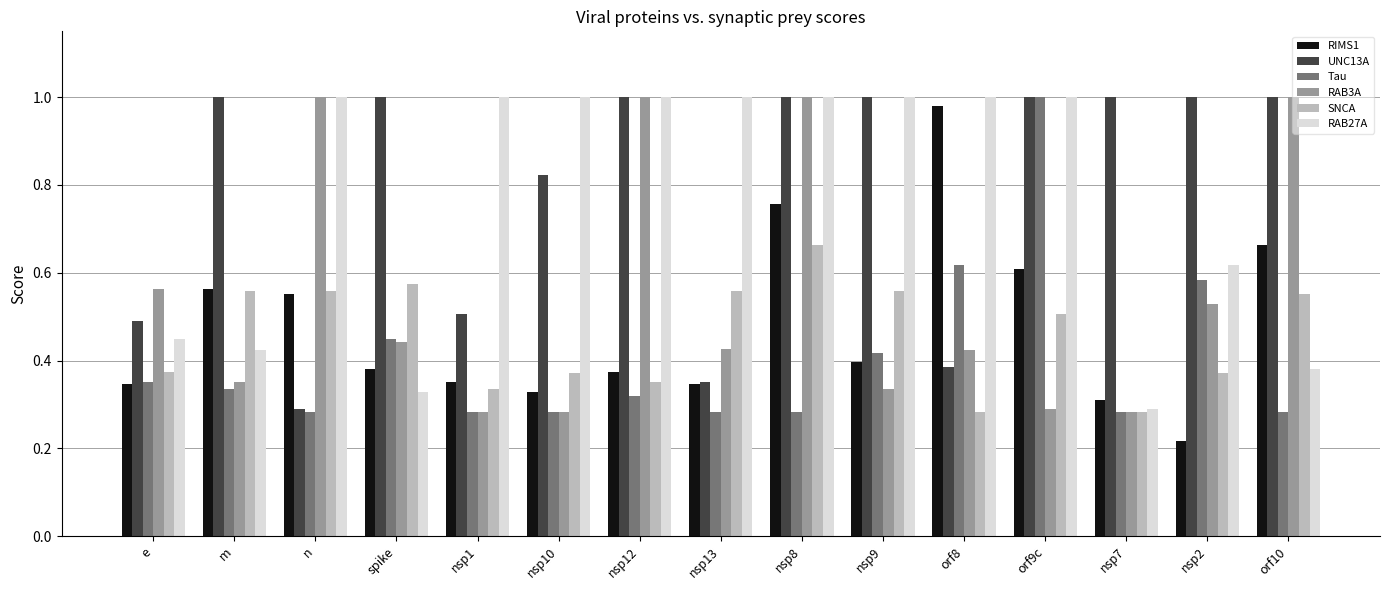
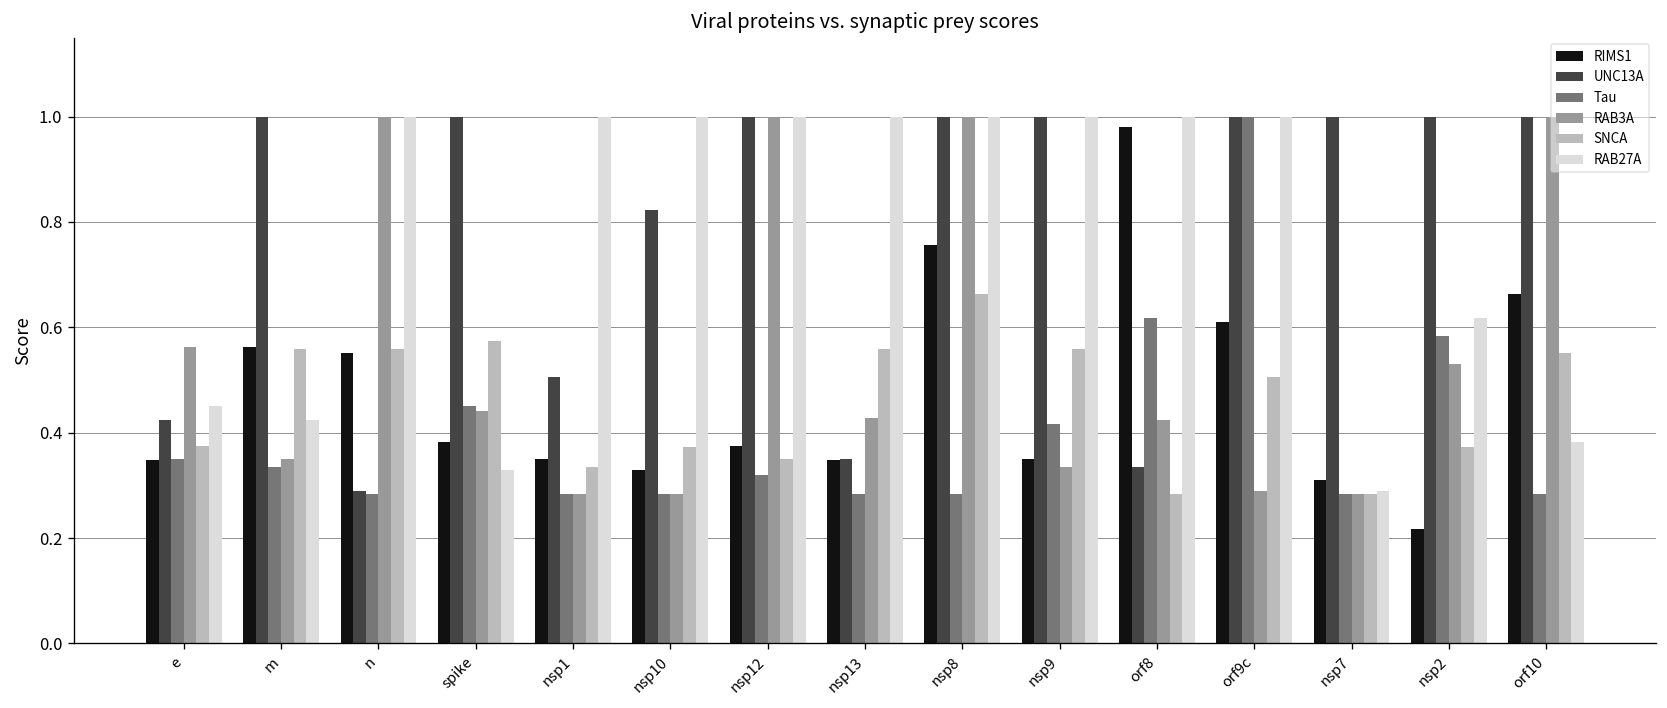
  {
    "RIMS1": {
      "e": 0.35,
      "m": 0.56,
      "n": 0.55,
      "spike": 0.38,
      "nsp1": 0.35,
      "nsp10": 0.33,
      "nsp12": 0.37,
      "nsp13": 0.35,
      "nsp8": 0.76,
-     "nsp9": 0.40,
+     "nsp9": 0.35,
      "orf8": 0.98,
      "orf9c": 0.61,
      "nsp7": 0.31,
      "nsp2": 0.22,
      "orf10": 0.66
    },
    "UNC13A": {
-     "e": 0.49,
+     "e": 0.42,
      "m": 1.00,
      "n": 0.29,
      "spike": 1.00,
      "nsp1": 0.51,
      "nsp10": 0.82,
      "nsp12": 1.00,
      "nsp13": 0.35,
      "nsp8": 1.00,
      "nsp9": 1.00,
-     "orf8": 0.39,
+     "orf8": 0.33,
      "orf9c": 1.00,
      "nsp7": 1.00,
      "nsp2": 1.00,
      "orf10": 1.00
    }
  }
